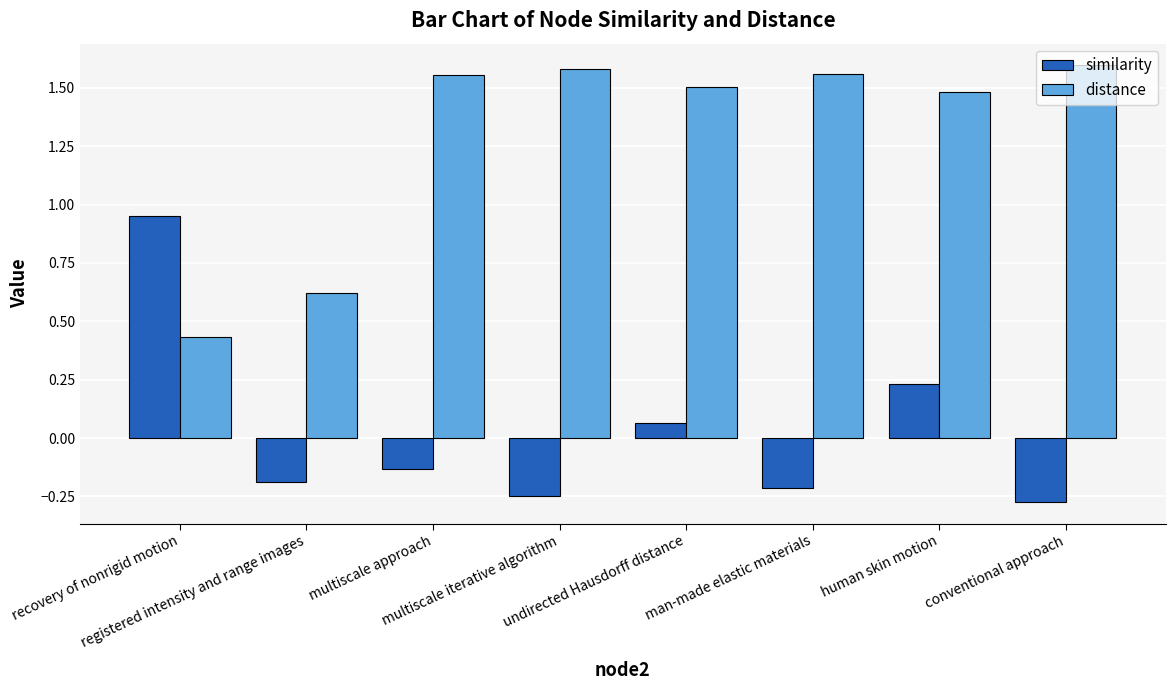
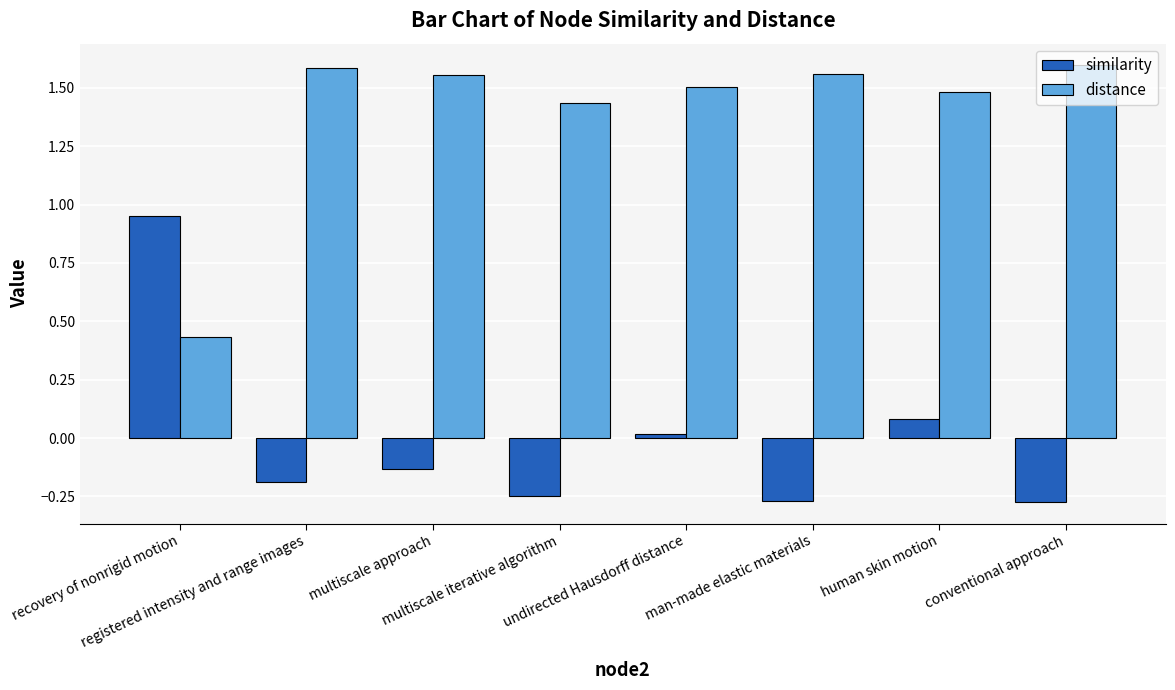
  {
    "similarity": {
      "recovery of nonrigid motion": 0.95,
      "registered intensity and range images": -0.19,
      "multiscale approach": -0.13,
      "multiscale iterative algorithm": -0.25,
-     "undirected Hausdorff distance": 0.07,
-     "man-made elastic materials": -0.22,
-     "human skin motion": 0.23,
+     "undirected Hausdorff distance": 0.02,
+     "man-made elastic materials": -0.27,
+     "human skin motion": 0.08,
      "conventional approach": -0.27
    },
    "distance": {
      "recovery of nonrigid motion": 0.43,
-     "registered intensity and range images": 0.62,
+     "registered intensity and range images": 1.58,
      "multiscale approach": 1.55,
-     "multiscale iterative algorithm": 1.58,
+     "multiscale iterative algorithm": 1.44,
      "undirected Hausdorff distance": 1.50,
      "man-made elastic materials": 1.56,
      "human skin motion": 1.48
    }
  }
